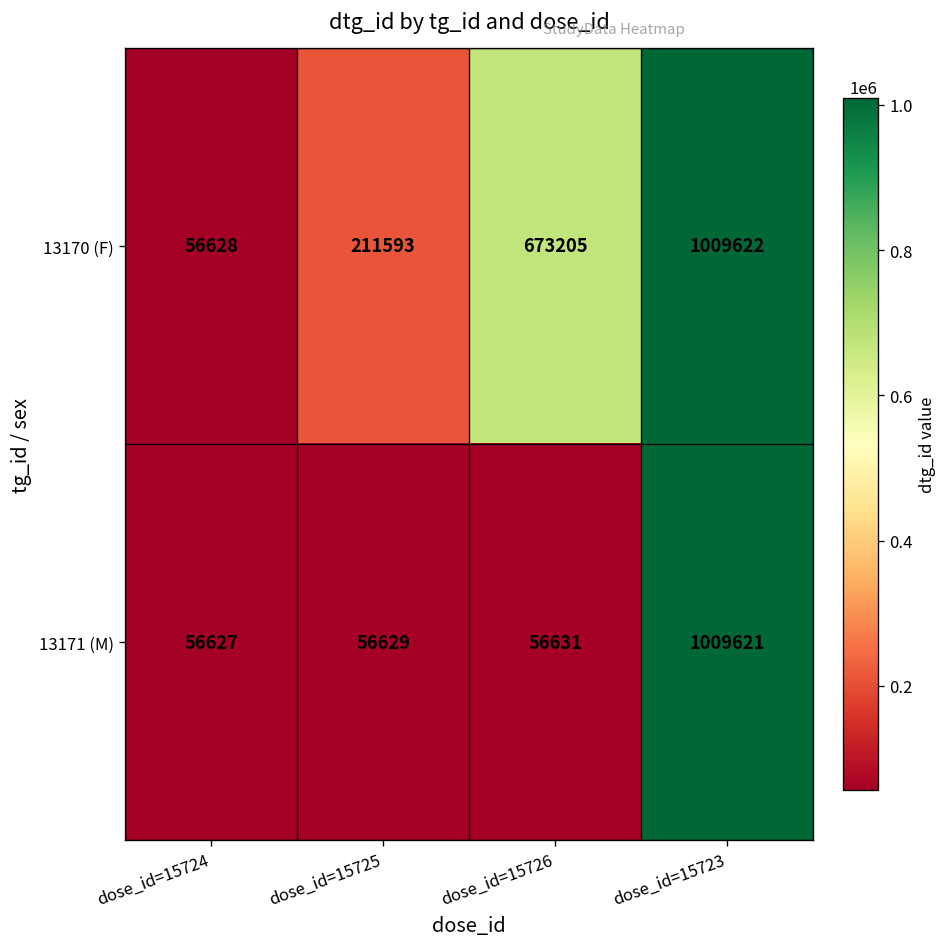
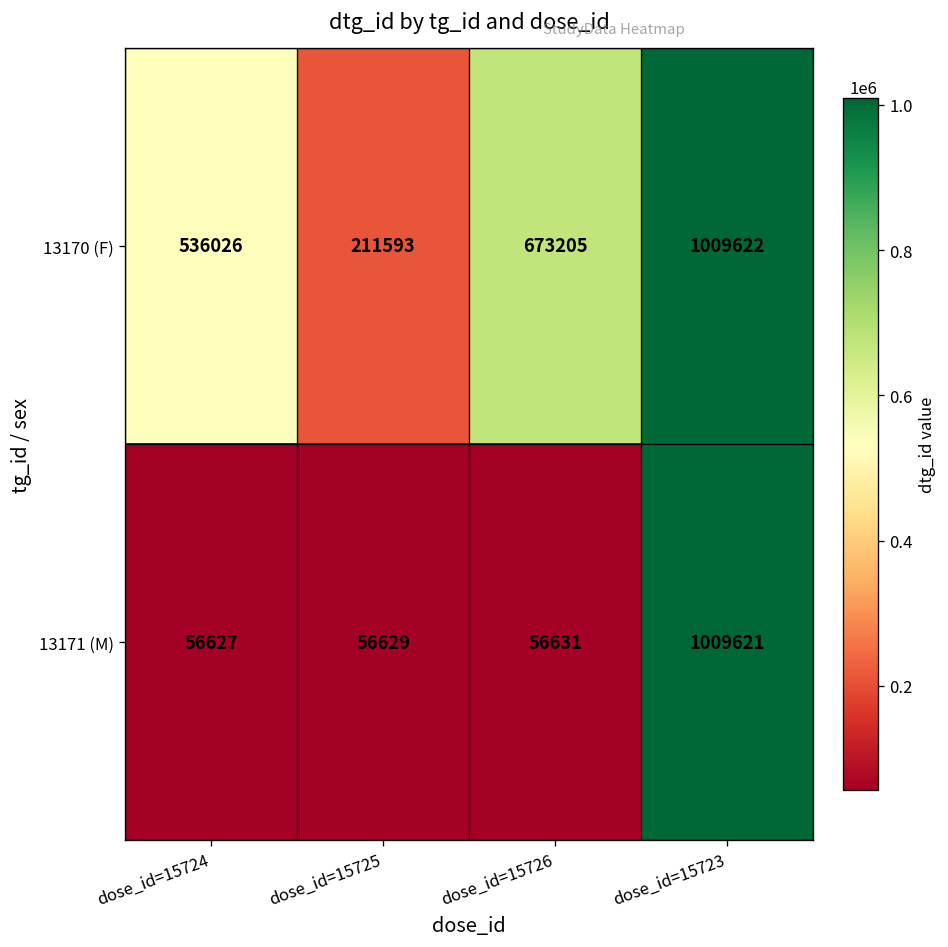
  {
    "13170 (F)": {
-     "dose_id=15724": 56628,
+     "dose_id=15724": 536026,
      "dose_id=15725": 211593,
      "dose_id=15726": 673205,
      "dose_id=15723": 1009622
    },
    "13171 (M)": {
      "dose_id=15724": 56627,
      "dose_id=15725": 56629,
      "dose_id=15726": 56631,
      "dose_id=15723": 1009621
    }
  }
